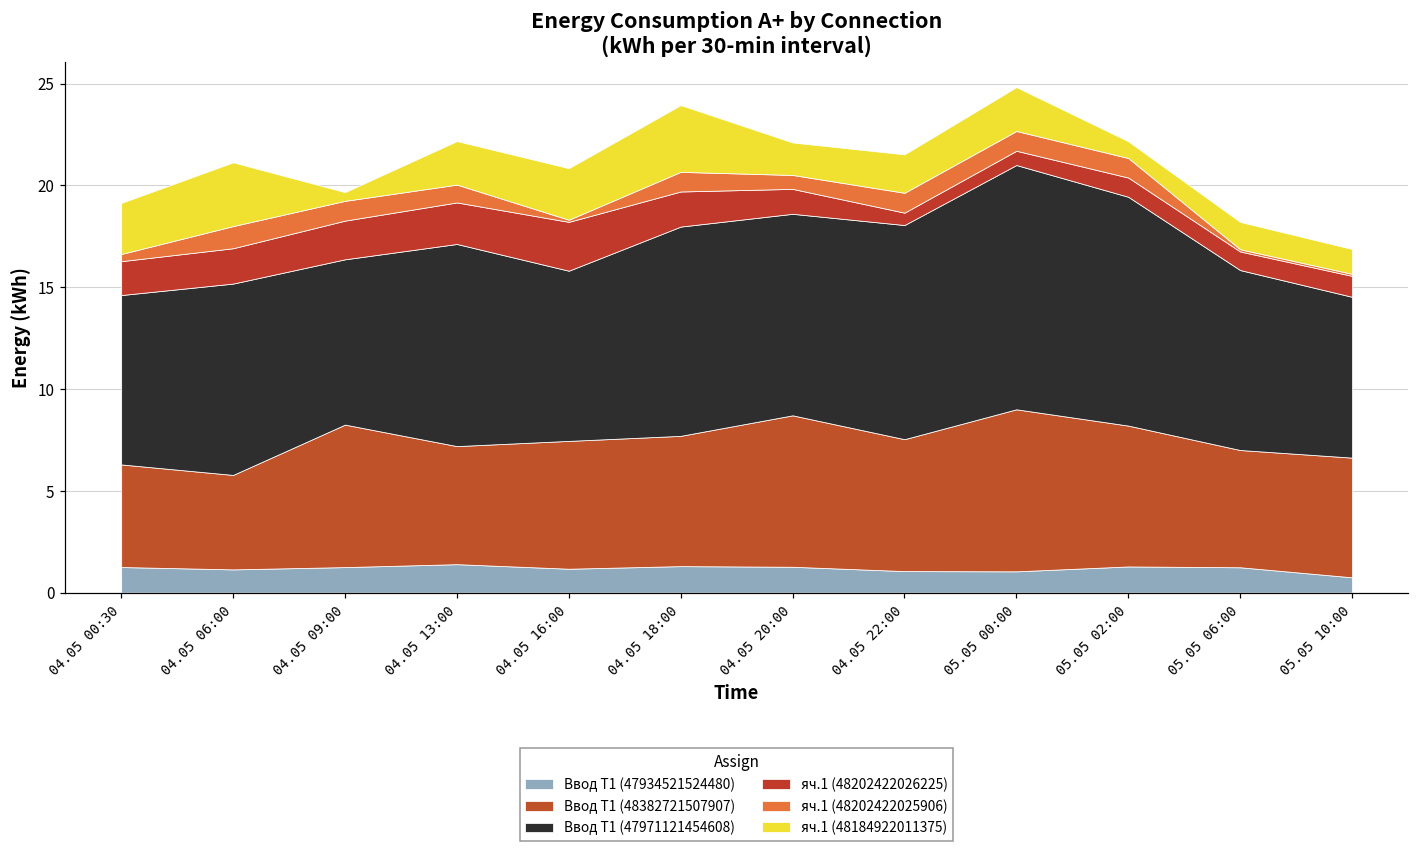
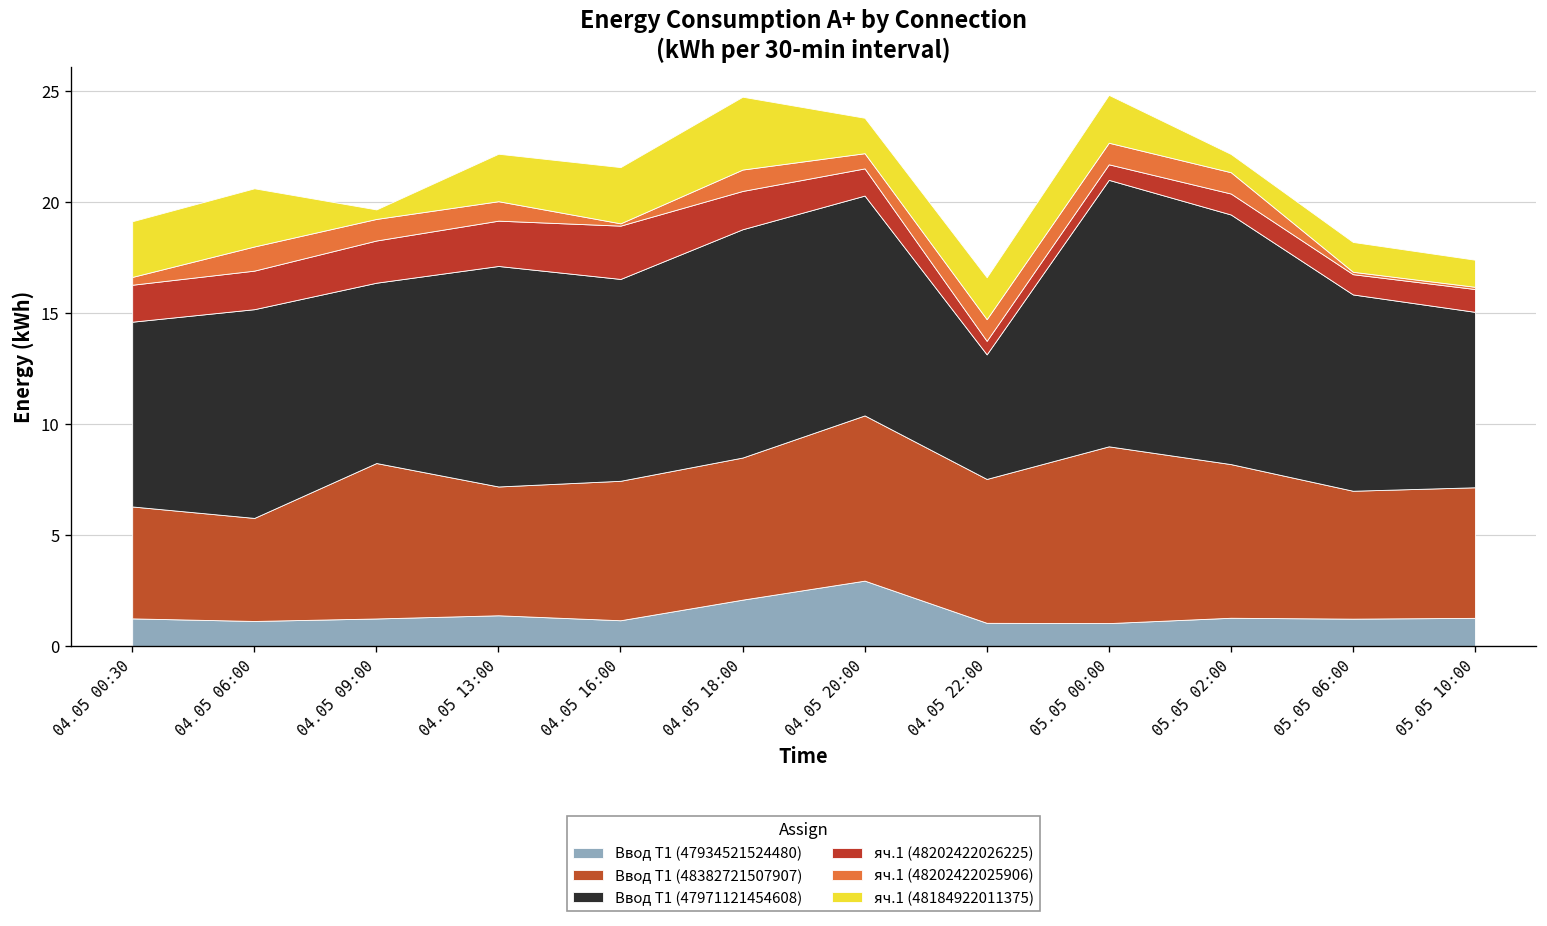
  {
    "Ввод Т1 (47934521524480)": {
-     "04.05 18:00": 1.3,
-     "04.05 20:00": 1.3,
-     "05.05 10:00": 0.8
+     "04.05 18:00": 2.1,
+     "04.05 20:00": 3.0,
+     "05.05 10:00": 1.3
    },
    "Ввод Т1 (47971121454608)": {
-     "04.05 16:00": 8.4,
-     "04.05 22:00": 10.5
+     "04.05 16:00": 9.1,
+     "04.05 22:00": 5.6
    },
    "яч.1 (48184922011375)": {
      "04.05 00:30": 2.5,
-     "04.05 06:00": 3.1,
+     "04.05 06:00": 2.6,
      "04.05 09:00": 0.4,
      "04.05 13:00": 2.1,
      "04.05 16:00": 2.5,
      "04.05 18:00": 3.3,
      "04.05 20:00": 1.6,
      "04.05 22:00": 1.9,
      "05.05 00:00": 2.2,
      "05.05 02:00": 0.8,
      "05.05 06:00": 1.3,
      "05.05 10:00": 1.2
    }
  }
